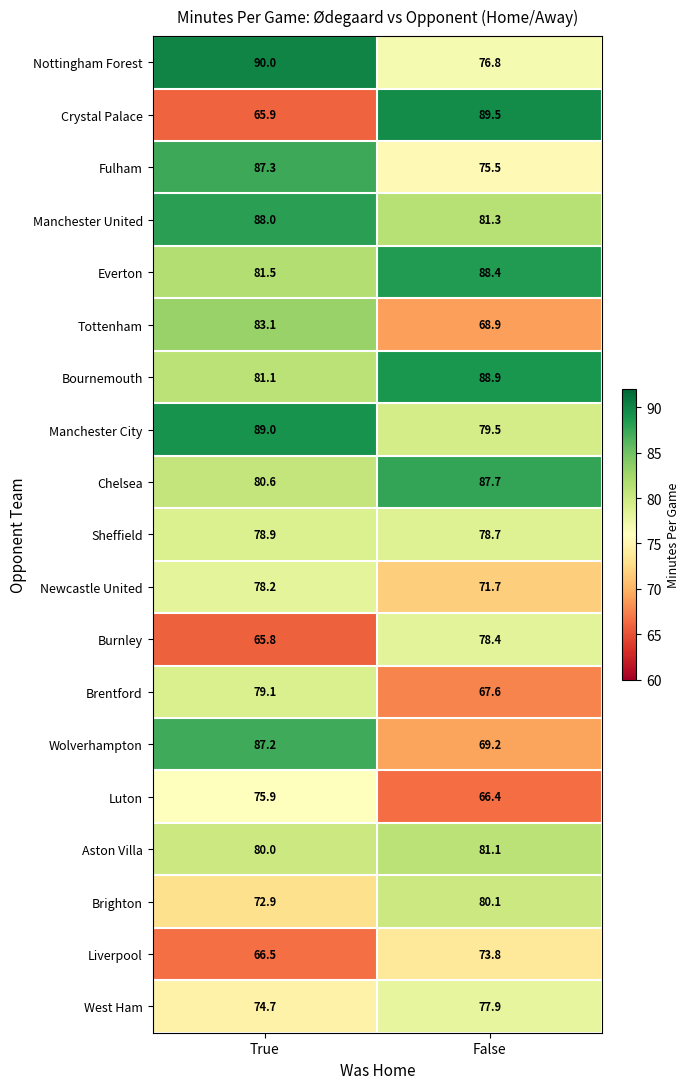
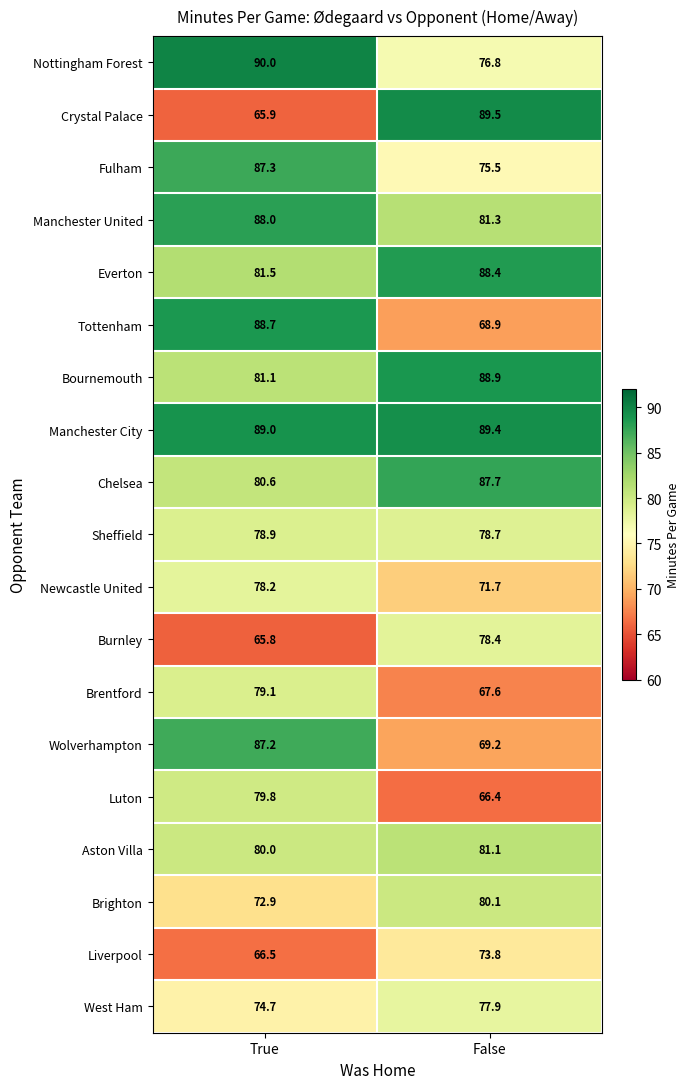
  {
    "Nottingham Forest": {
      "True": 90.0,
      "False": 76.8
    },
    "Crystal Palace": {
      "True": 65.9,
      "False": 89.5
    },
    "Fulham": {
      "True": 87.3,
      "False": 75.5
    },
    "Manchester United": {
      "True": 88.0,
      "False": 81.3
    },
    "Everton": {
      "True": 81.5,
      "False": 88.4
    },
    "Tottenham": {
-     "True": 83.1,
+     "True": 88.7,
      "False": 68.9
    },
    "Bournemouth": {
      "True": 81.1,
      "False": 88.9
    },
    "Manchester City": {
      "True": 89.0,
-     "False": 79.5
+     "False": 89.4
    },
    "Chelsea": {
      "True": 80.6,
      "False": 87.7
    },
    "Sheffield": {
      "True": 78.9,
      "False": 78.7
    },
    "Newcastle United": {
      "True": 78.2,
      "False": 71.7
    },
    "Burnley": {
      "True": 65.8,
      "False": 78.4
    },
    "Brentford": {
      "True": 79.1,
      "False": 67.6
    },
    "Wolverhampton": {
      "True": 87.2,
      "False": 69.2
    },
    "Luton": {
-     "True": 75.9,
+     "True": 79.8,
      "False": 66.4
    },
    "Aston Villa": {
      "True": 80.0,
      "False": 81.1
    },
    "Brighton": {
      "True": 72.9,
      "False": 80.1
    },
    "Liverpool": {
      "True": 66.5,
      "False": 73.8
    },
    "West Ham": {
      "True": 74.7,
      "False": 77.9
    }
  }
